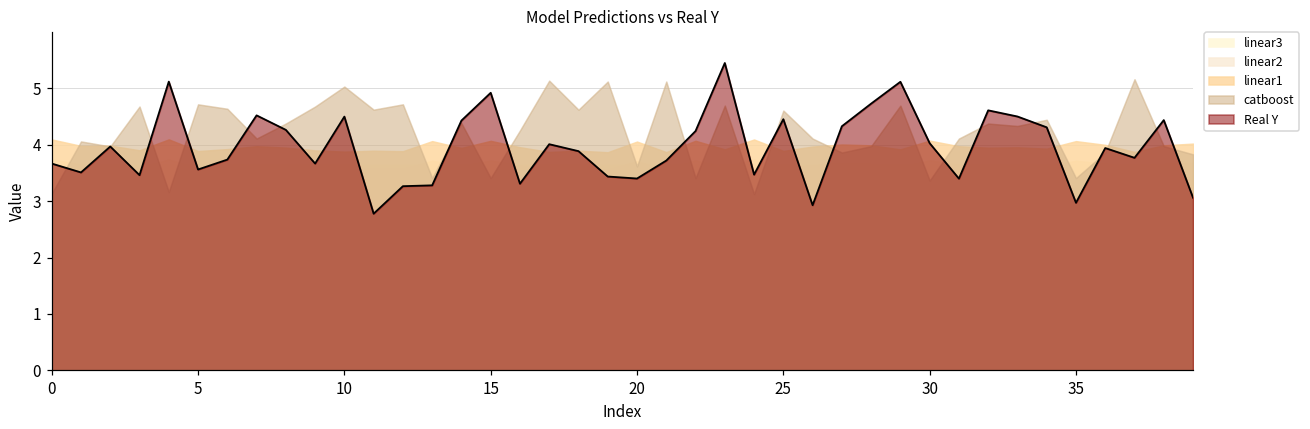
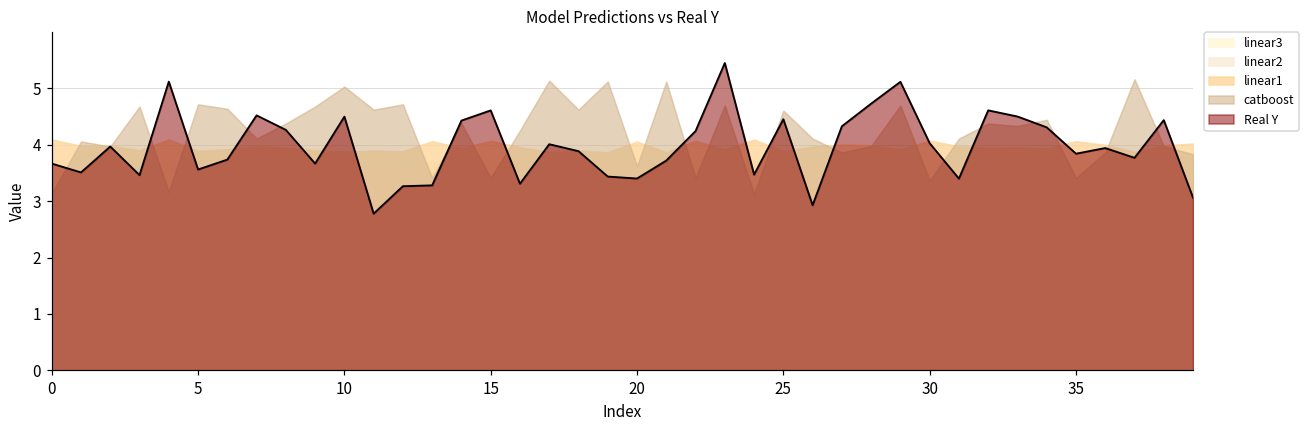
  {
    "Real Y": {
      "10": 4.5,
-     "15": 4.9,
+     "15": 4.6,
      "20": 3.4,
      "25": 4.5,
-     "35": 3.0
+     "35": 3.8
    }
  }
